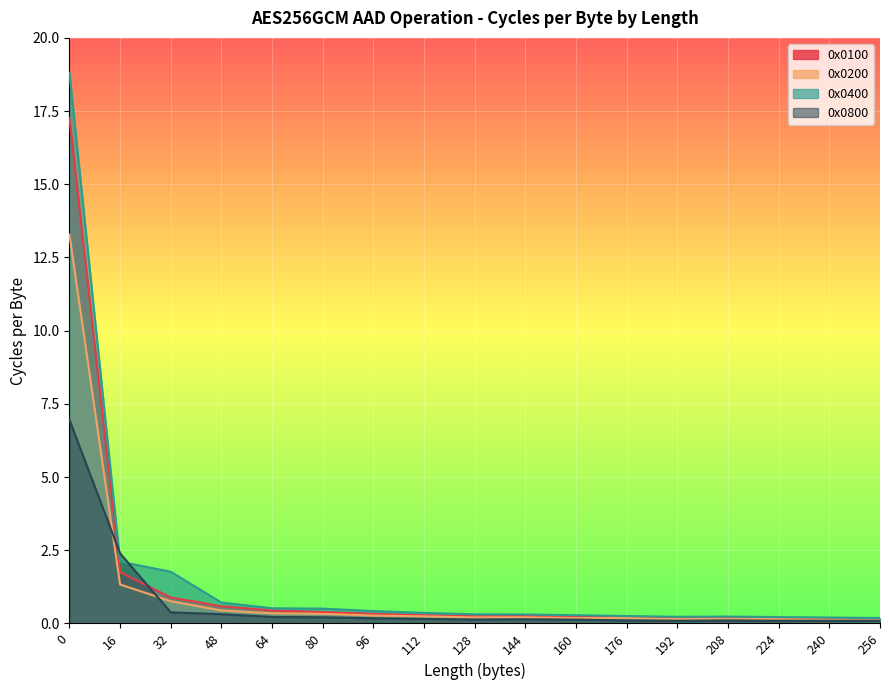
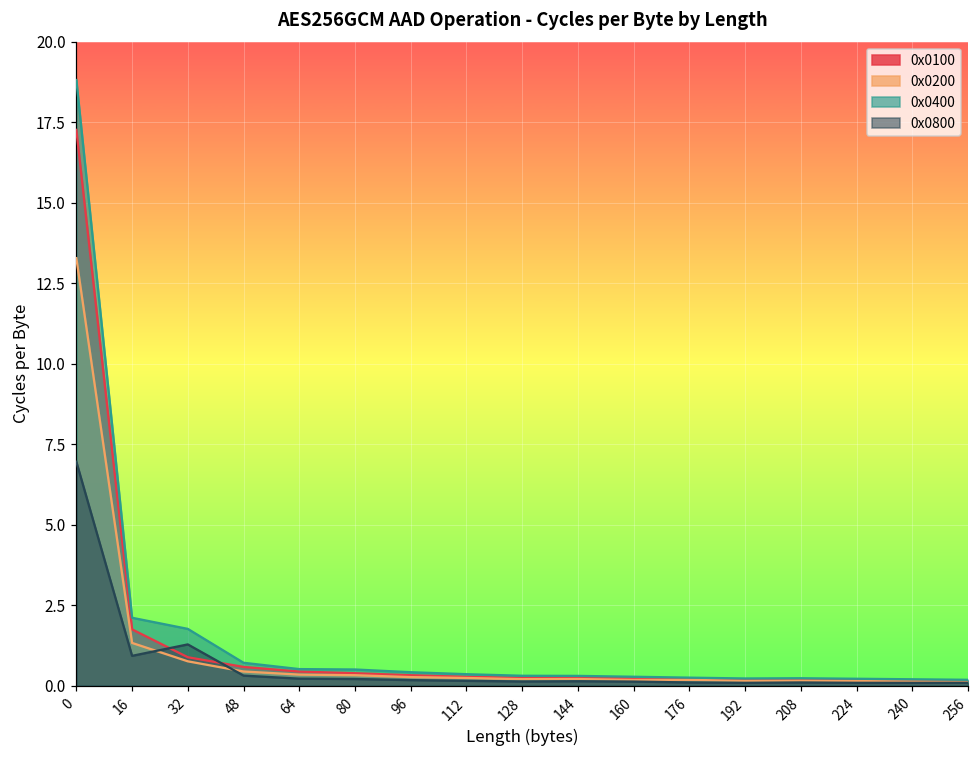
  {
    "0x0100": {
      "0": 17.3,
      "16": 1.8,
      "32": 0.9,
      "48": 0.6
    },
    "0x0200": {
      "0": 13.3,
      "16": 1.3,
      "32": 0.8,
      "48": 0.4,
      "64": 0.3
    },
    "0x0400": {
      "0": 18.8,
      "16": 2.1,
      "32": 1.8,
      "48": 0.7,
      "80": 0.5,
      "96": 0.4
    },
    "0x0800": {
      "0": 7.0,
-     "16": 2.4,
-     "32": 0.4,
+     "16": 0.9,
+     "32": 1.3,
      "48": 0.3,
      "64": 0.2,
      "80": 0.2,
      "96": 0.2
    }
  }
